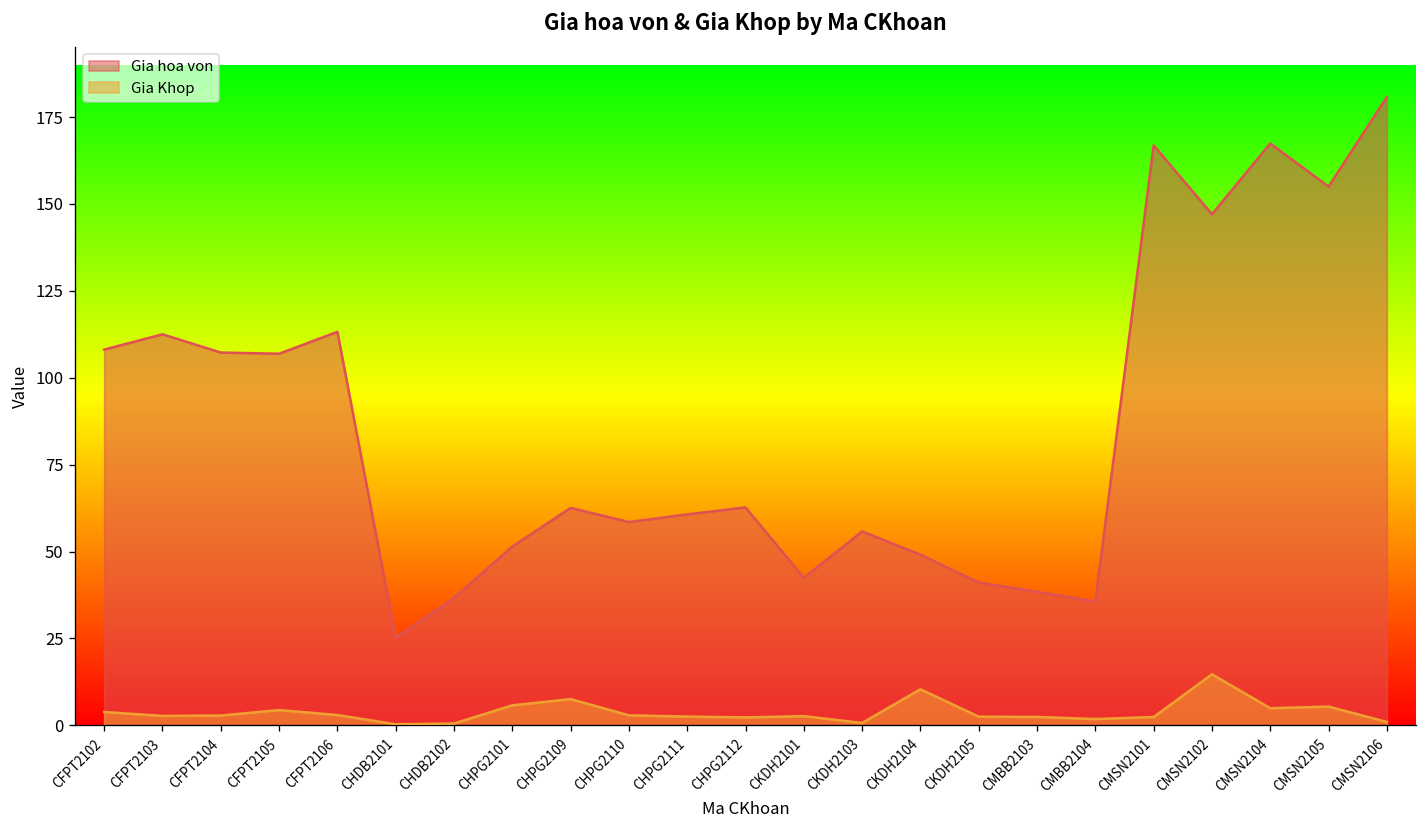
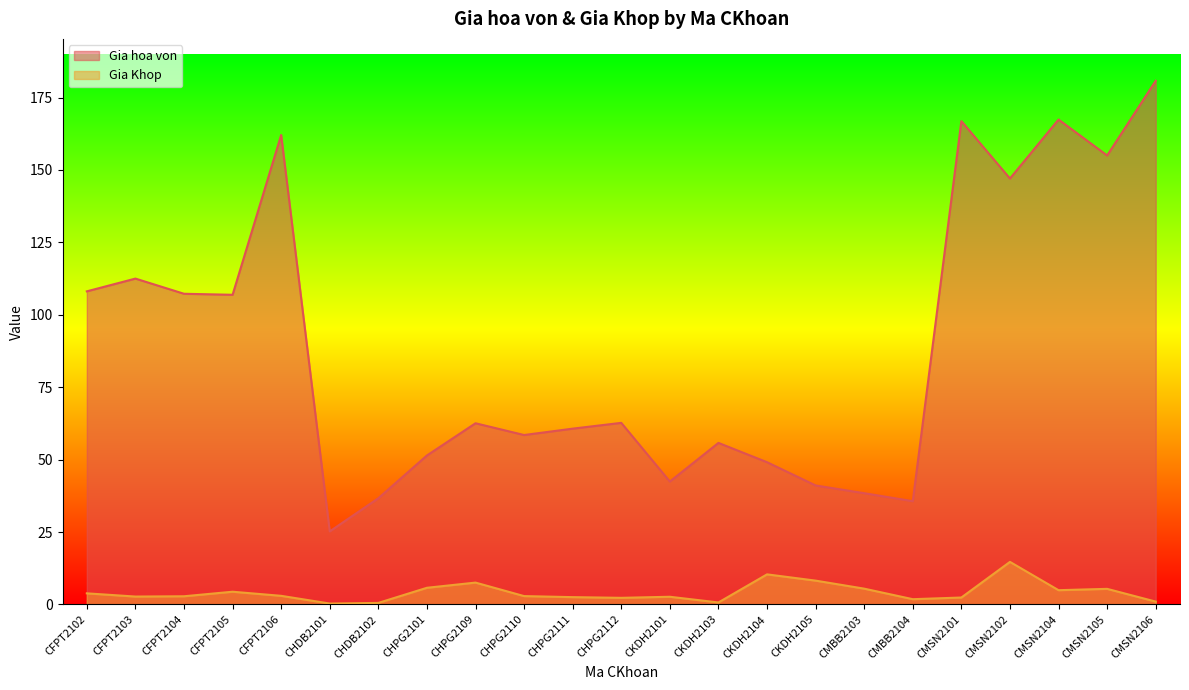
  {
    "Gia hoa von": {
      "CFPT2102": 108,
      "CFPT2103": 113,
      "CFPT2104": 107,
      "CFPT2105": 107,
-     "CFPT2106": 113,
+     "CFPT2106": 162,
      "CHDB2101": 25,
      "CHDB2102": 37,
      "CHPG2101": 51,
      "CHPG2109": 63,
      "CHPG2110": 59,
      "CHPG2111": 61,
      "CHPG2112": 63,
      "CKDH2101": 42,
      "CKDH2103": 56,
      "CKDH2104": 49,
      "CKDH2105": 41,
      "CMBB2103": 38,
      "CMBB2104": 36,
      "CMSN2101": 167,
      "CMSN2102": 147,
      "CMSN2104": 167,
      "CMSN2105": 155,
      "CMSN2106": 181
    },
    "Gia Khop": {
      "CFPT2102": 4,
      "CFPT2103": 3,
      "CFPT2104": 3,
      "CFPT2105": 4,
      "CFPT2106": 3,
      "CHDB2101": 0,
      "CHDB2102": 1,
      "CHPG2101": 6,
      "CHPG2109": 8,
      "CHPG2110": 3,
      "CHPG2111": 3,
      "CHPG2112": 2,
      "CKDH2101": 3,
      "CKDH2103": 1,
      "CKDH2104": 10,
-     "CKDH2105": 3,
-     "CMBB2103": 2,
+     "CKDH2105": 8,
+     "CMBB2103": 5,
      "CMBB2104": 2,
      "CMSN2101": 2,
      "CMSN2102": 15,
      "CMSN2104": 5,
      "CMSN2105": 5,
      "CMSN2106": 1
    }
  }
